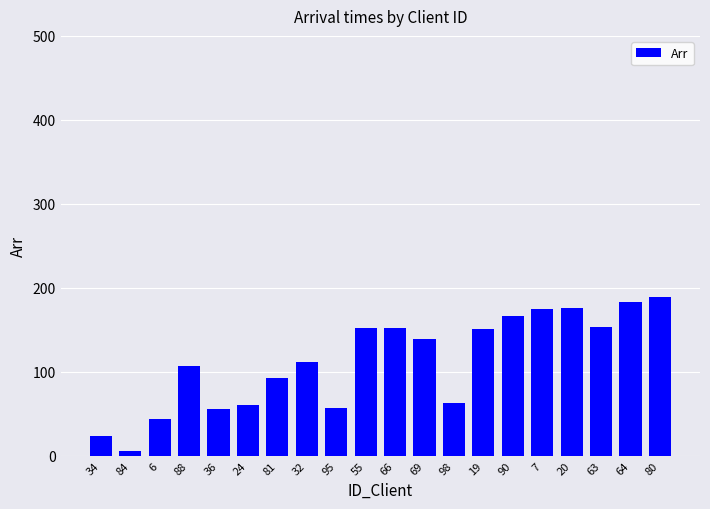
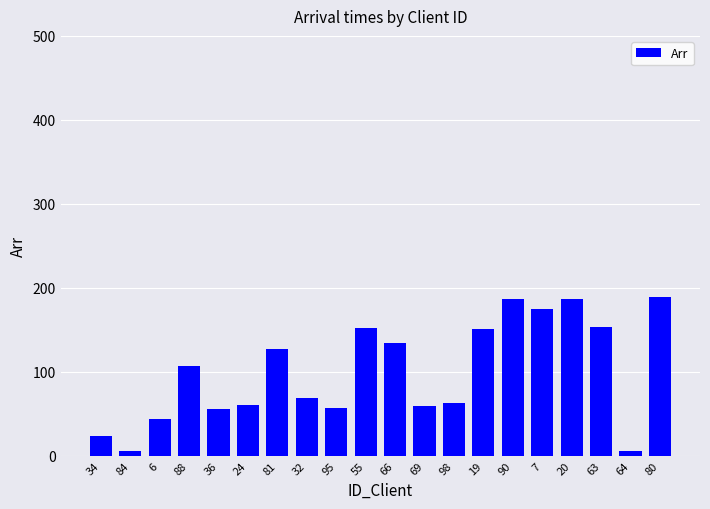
  {
    "34": 20,
    "84": 10,
    "6": 40,
    "88": 110,
    "36": 60,
    "24": 60,
-   "81": 90,
-   "32": 110,
+   "81": 130,
+   "32": 70,
    "95": 60,
    "55": 150,
-   "66": 150,
-   "69": 140,
+   "66": 130,
+   "69": 60,
    "98": 60,
    "19": 150,
-   "90": 170,
+   "90": 190,
    "7": 180,
-   "20": 180,
+   "20": 190,
    "63": 150,
-   "64": 180,
+   "64": 10,
    "80": 190
  }
